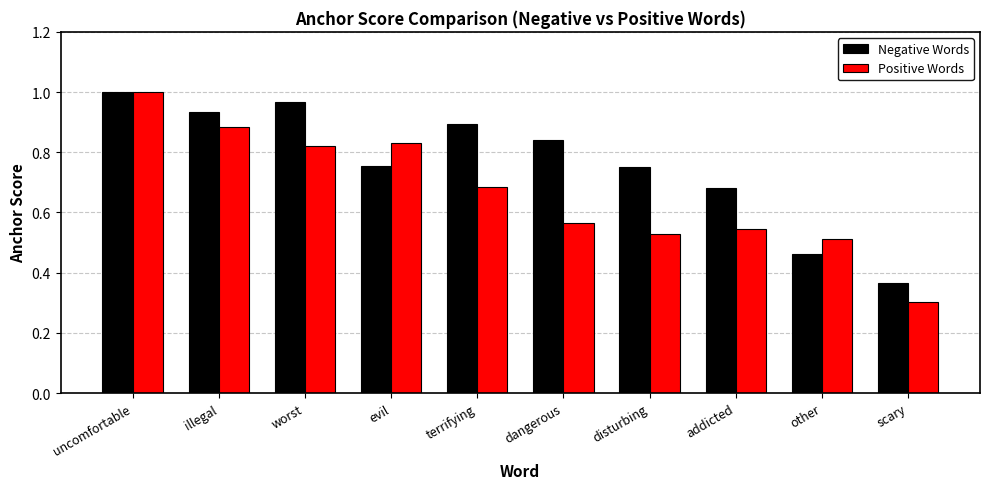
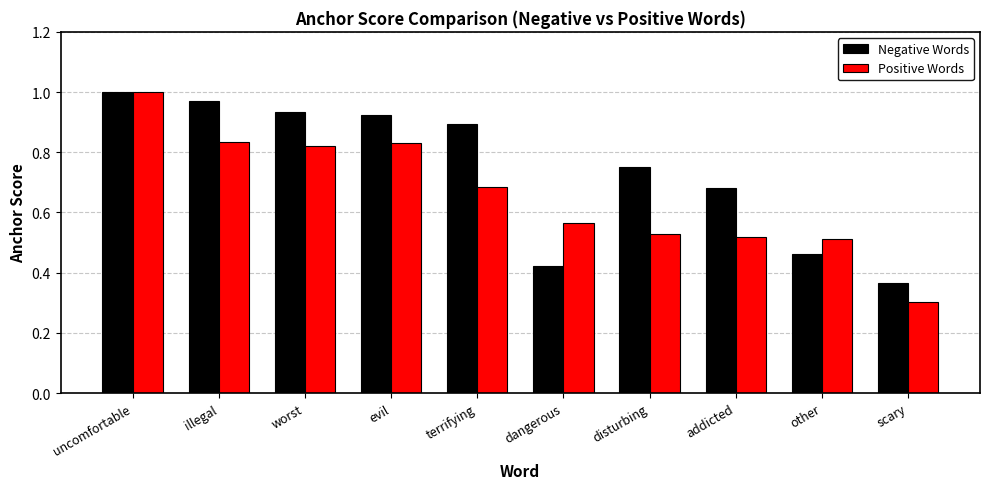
  {
    "Negative Words": {
      "uncomfortable": 1.00,
-     "illegal": 0.93,
-     "worst": 0.97,
-     "evil": 0.75,
+     "illegal": 0.97,
+     "worst": 0.94,
+     "evil": 0.92,
      "terrifying": 0.89,
-     "dangerous": 0.84,
+     "dangerous": 0.42,
      "disturbing": 0.75,
      "addicted": 0.68,
      "other": 0.46,
      "scary": 0.36
    },
    "Positive Words": {
      "uncomfortable": 1.00,
-     "illegal": 0.88,
+     "illegal": 0.83,
      "worst": 0.82,
      "evil": 0.83,
      "terrifying": 0.68,
      "dangerous": 0.57,
      "disturbing": 0.53,
-     "addicted": 0.54,
+     "addicted": 0.52,
      "other": 0.51,
      "scary": 0.30
    }
  }
